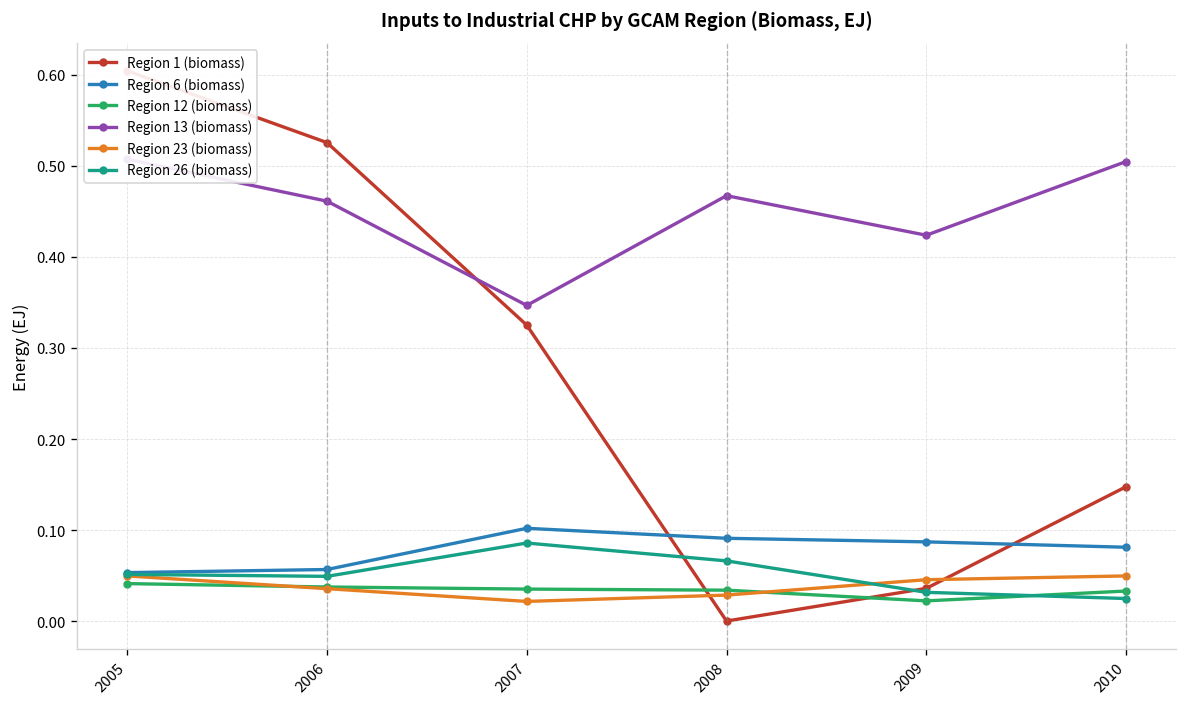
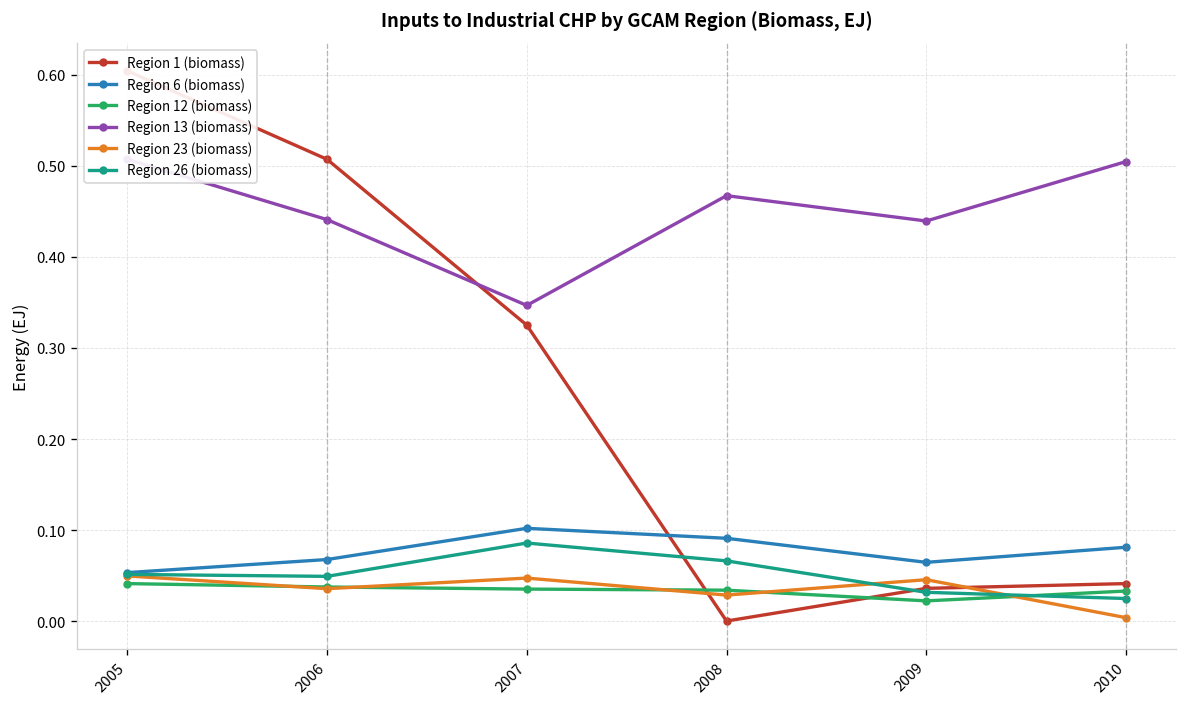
  {
    "Region 1 (biomass)": {
-     "2006": 0.53,
+     "2006": 0.51,
      "2007": 0.33,
      "2008": 0.00,
      "2009": 0.04,
-     "2010": 0.15
+     "2010": 0.04
    },
    "Region 6 (biomass)": {
-     "2006": 0.06,
+     "2006": 0.07,
      "2007": 0.10,
      "2008": 0.09,
-     "2009": 0.09,
+     "2009": 0.06,
      "2010": 0.08
    },
    "Region 13 (biomass)": {
-     "2006": 0.46,
+     "2006": 0.44,
      "2007": 0.35,
      "2008": 0.47,
-     "2009": 0.42,
+     "2009": 0.44,
      "2010": 0.50
    },
    "Region 23 (biomass)": {
-     "2007": 0.02,
+     "2007": 0.05,
      "2008": 0.03,
      "2009": 0.05,
-     "2010": 0.05
+     "2010": 0.00
    }
  }
